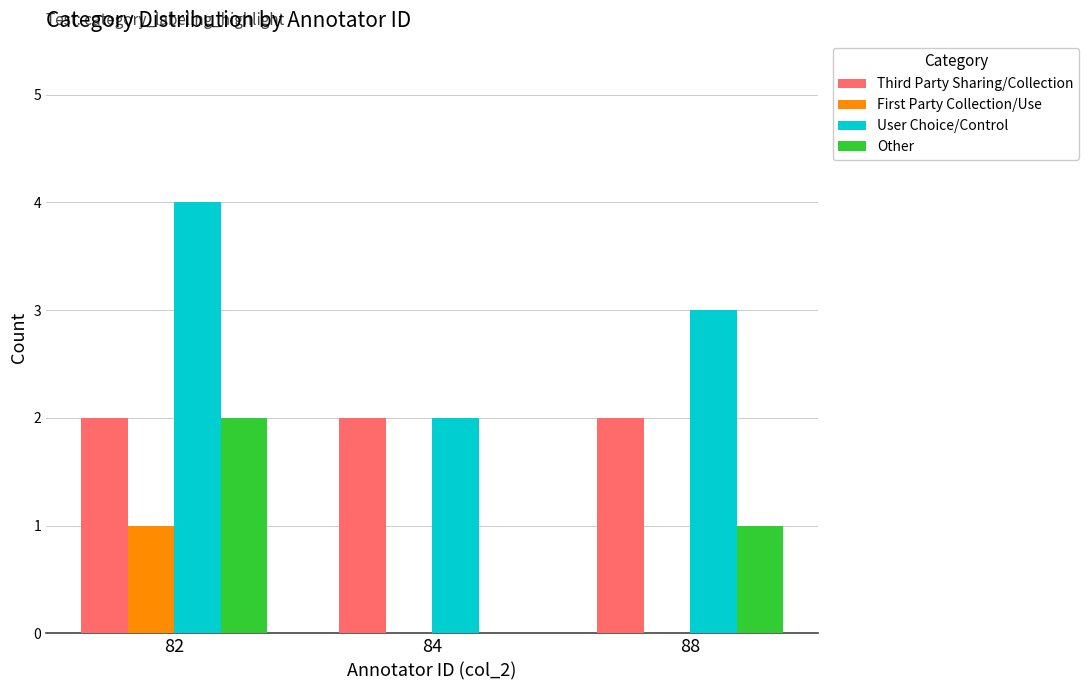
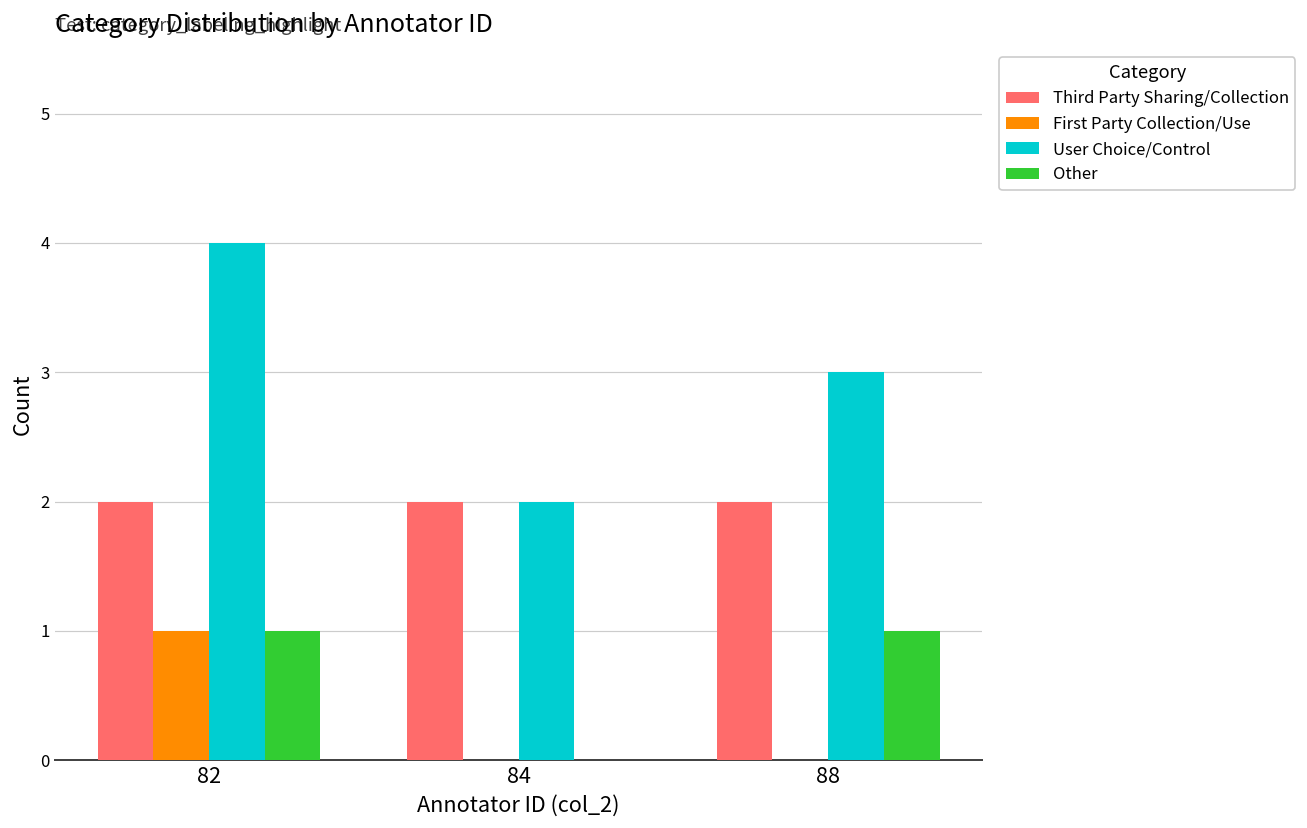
  {
    "Third Party Sharing/Collection": {
      "82": 2,
      "84": 2,
      "88": 2
    },
    "First Party Collection/Use": {
      "82": 1,
      "84": 0,
      "88": 0
    },
    "User Choice/Control": {
      "82": 4,
      "84": 2,
      "88": 3
    },
    "Other": {
-     "82": 2,
+     "82": 1,
      "84": 0,
      "88": 1
    }
  }
